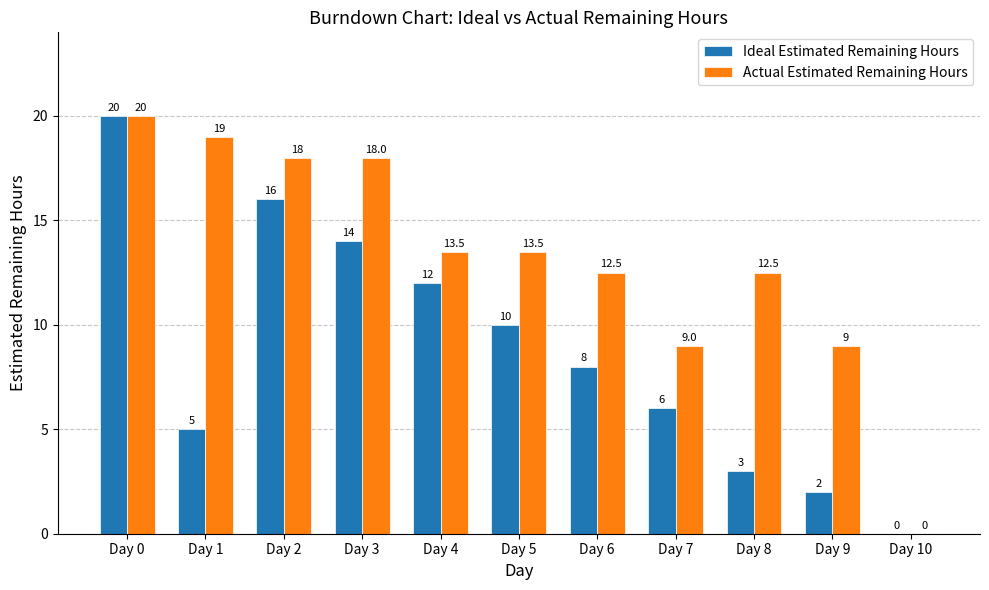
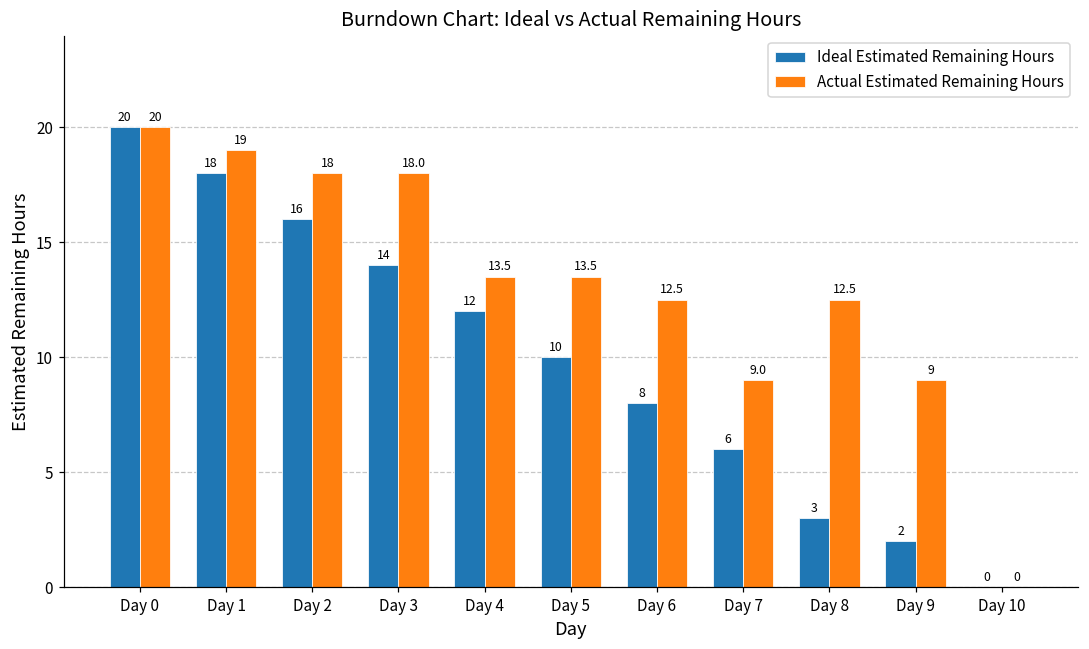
  {
    "Ideal Estimated Remaining Hours": {
      "Day 0": 20,
-     "Day 1": 5,
+     "Day 1": 18,
      "Day 2": 16,
      "Day 3": 14,
      "Day 4": 12,
      "Day 5": 10,
      "Day 6": 8,
      "Day 7": 6,
      "Day 8": 3,
      "Day 9": 2,
      "Day 10": 0
    },
    "Actual Estimated Remaining Hours": {
      "Day 0": 20,
      "Day 1": 19,
      "Day 2": 18,
      "Day 3": 18.0,
      "Day 4": 13.5,
      "Day 5": 13.5,
      "Day 6": 12.5,
      "Day 7": 9.0,
      "Day 8": 12.5,
      "Day 9": 9,
      "Day 10": 0
    }
  }
